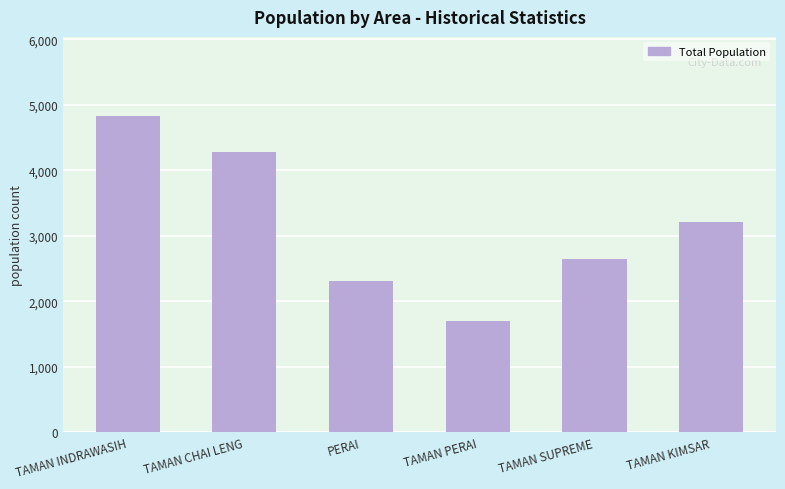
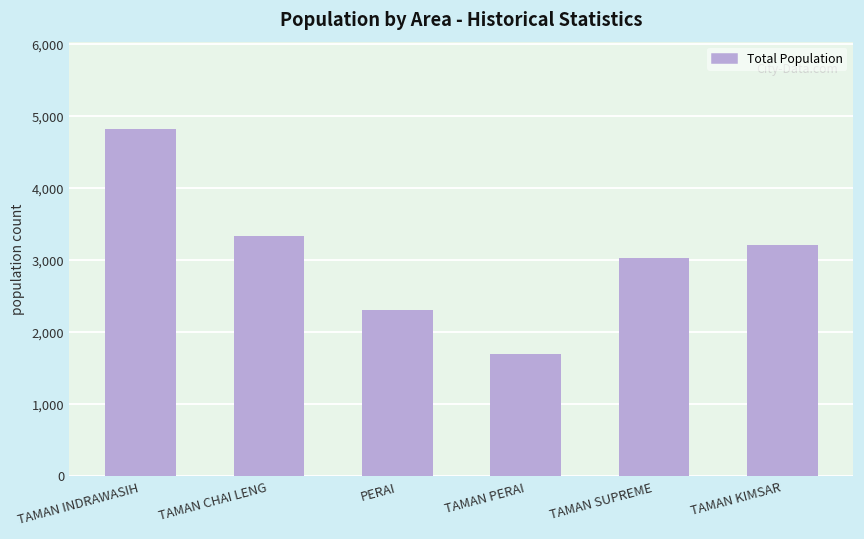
  {
    "TAMAN INDRAWASIH": "4,800",
-   "TAMAN CHAI LENG": "4,300",
+   "TAMAN CHAI LENG": "3,300",
    "PERAI": "2,300",
    "TAMAN PERAI": "1,700",
-   "TAMAN SUPREME": "2,600",
+   "TAMAN SUPREME": "3,000",
    "TAMAN KIMSAR": "3,200"
  }
